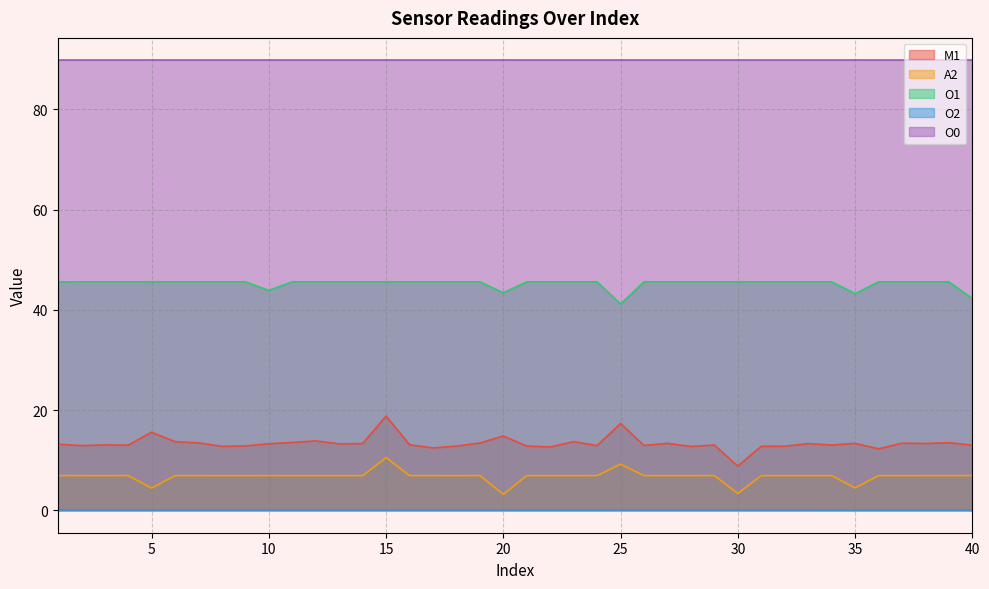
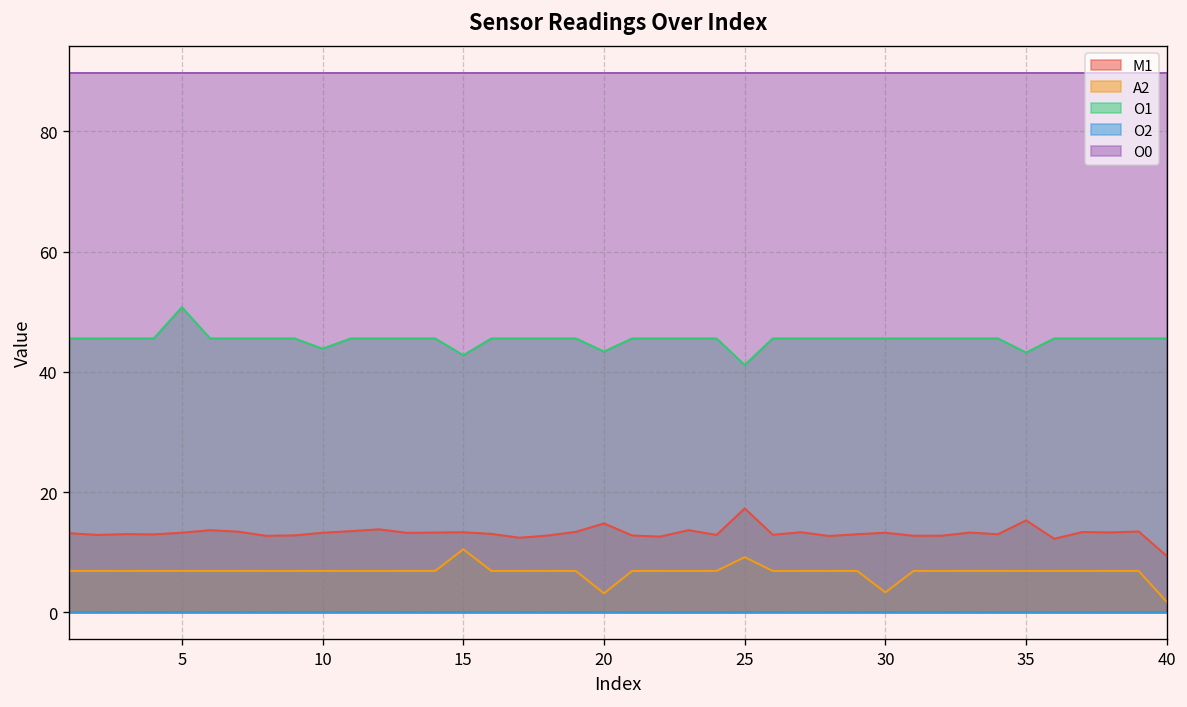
  {
    "M1": {
-     "5": 16,
+     "5": 13,
      "10": 13,
-     "15": 19,
+     "15": 13,
      "20": 15,
      "25": 17,
-     "30": 9,
-     "35": 13,
-     "40": 13
+     "30": 13,
+     "35": 15,
+     "40": 9
    },
    "A2": {
-     "5": 4,
+     "5": 7,
      "10": 7,
      "15": 11,
      "20": 3,
      "25": 9,
      "30": 3,
-     "35": 4,
-     "40": 7
+     "35": 7,
+     "40": 2
    },
    "O1": {
-     "5": 46,
+     "5": 51,
      "10": 44,
-     "15": 46,
+     "15": 43,
      "20": 43,
      "25": 41,
      "30": 46,
      "35": 43,
-     "40": 42
+     "40": 46
    },
    "O2": {
      "5": 0,
      "10": 0,
      "15": 0,
      "20": 0,
      "25": 0,
      "30": 0,
      "35": 0,
      "40": 0
    },
    "O0": {
      "5": 90,
      "10": 90,
      "15": 90,
      "20": 90,
      "25": 90,
      "30": 90,
      "35": 90,
      "40": 90
    }
  }
